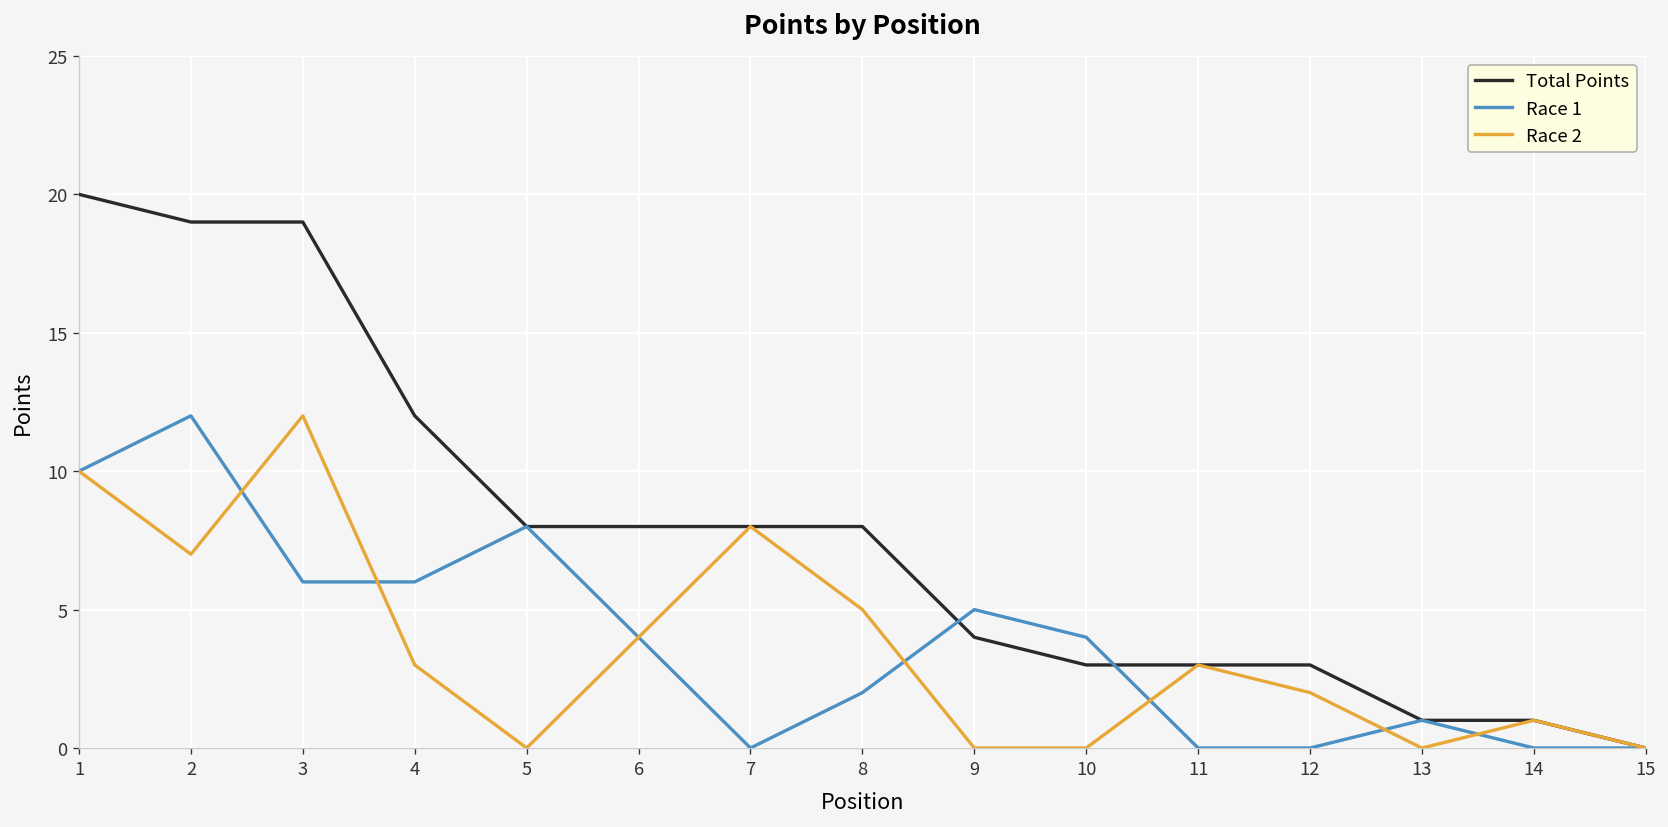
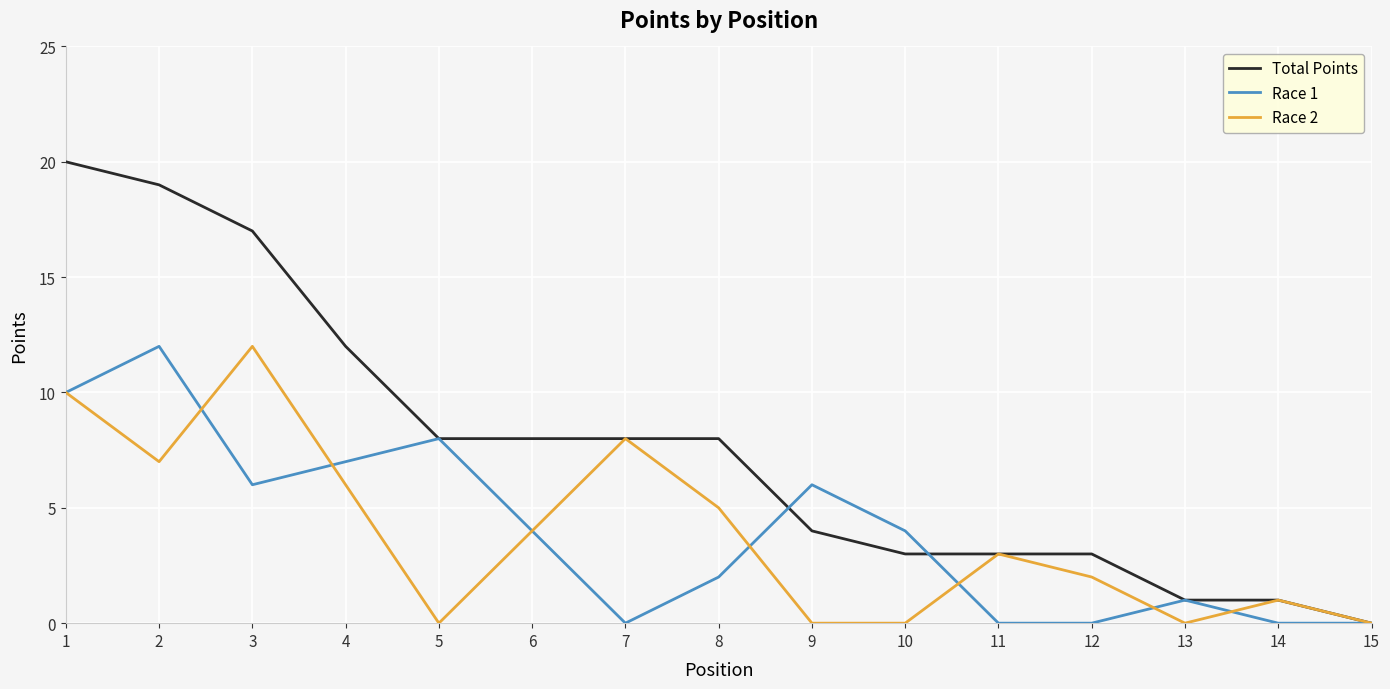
  {
    "Total Points": {
      "1": 20,
      "2": 19,
-     "3": 19,
+     "3": 17,
      "4": 12,
      "6": 8,
      "8": 8,
      "9": 4,
      "10": 3,
      "12": 3
    },
    "Race 1": {
      "2": 12,
      "3": 6,
-     "4": 6,
+     "4": 7,
      "7": 0,
      "8": 2,
-     "9": 5,
+     "9": 6,
      "10": 4,
      "11": 0,
      "12": 0,
      "14": 0
    },
    "Race 2": {
      "2": 7,
      "3": 12,
-     "4": 3,
+     "4": 6,
      "5": 0,
      "8": 5,
      "9": 0,
      "10": 0,
      "12": 2,
      "13": 0
    }
  }
